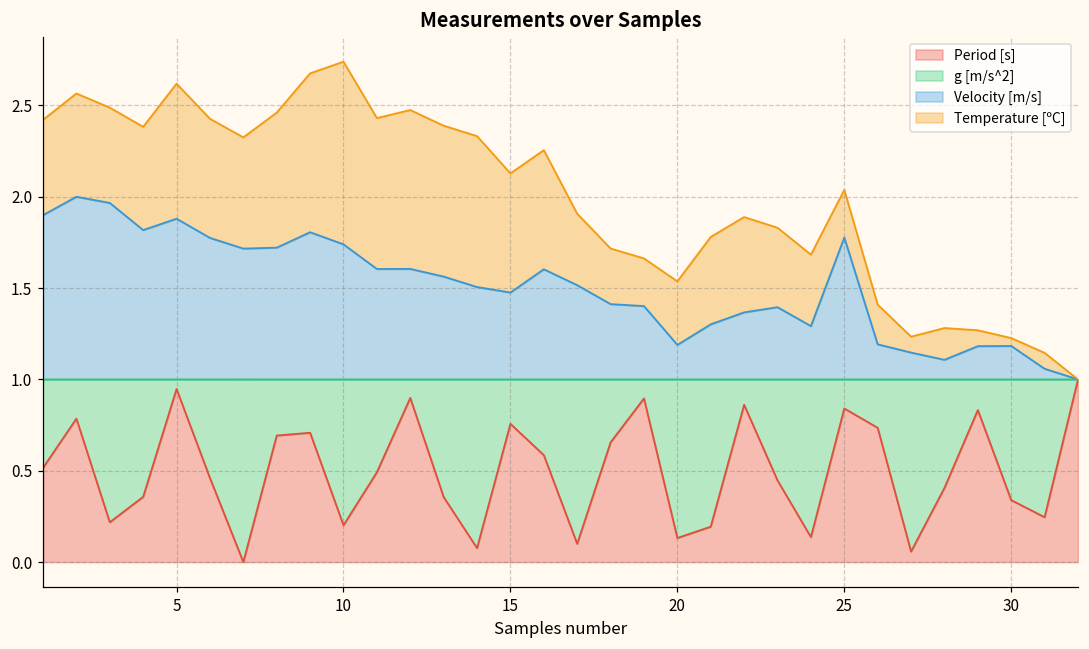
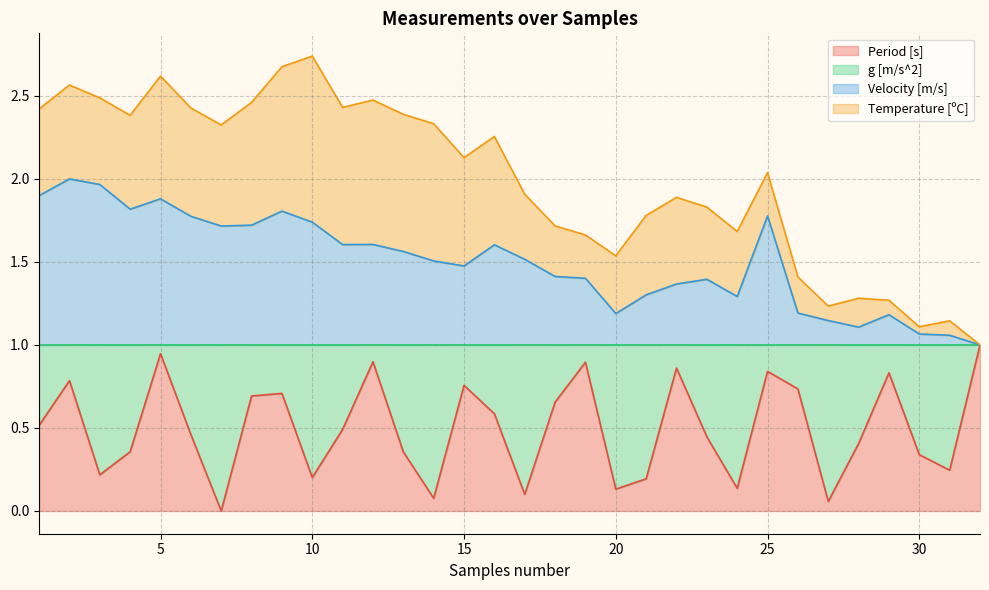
  {
    "g [m/s^2]": {
      "5": 0.05,
      "10": 0.80,
      "15": 0.24,
      "20": 0.87,
      "25": 0.16,
      "30": 0.66
    },
    "Velocity [m/s]": {
      "5": 0.88,
      "10": 0.74,
      "15": 0.48,
      "20": 0.19,
      "25": 0.78,
-     "30": 0.18
+     "30": 0.07
    }
  }
